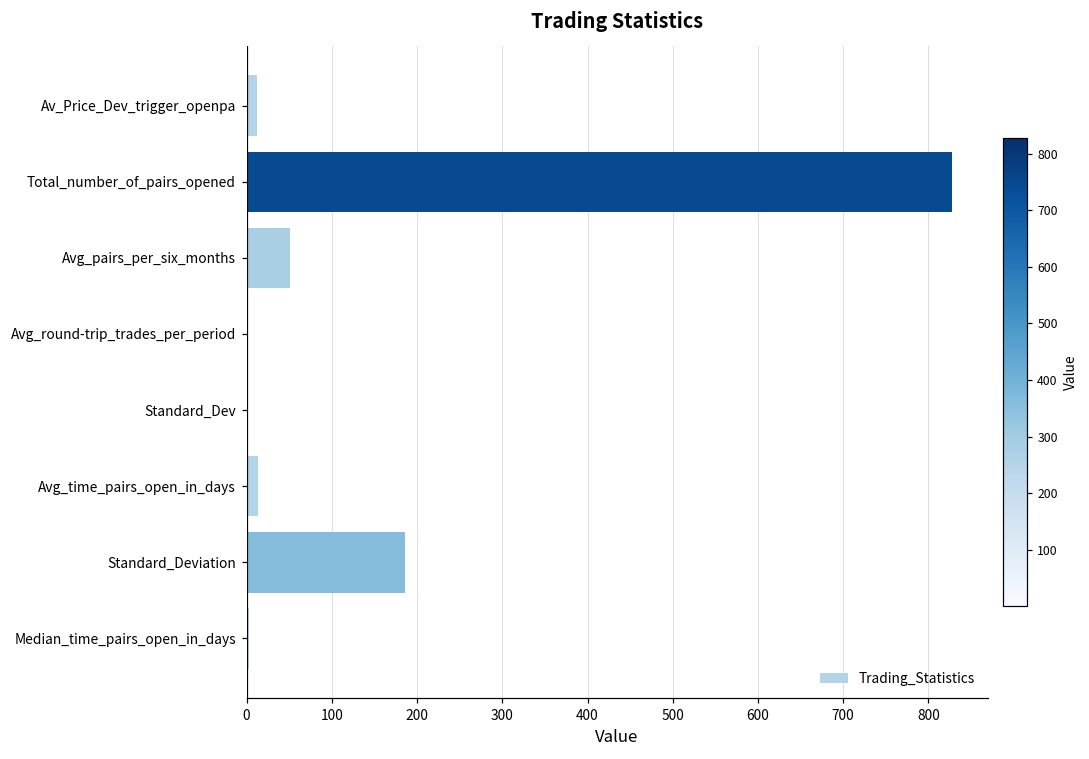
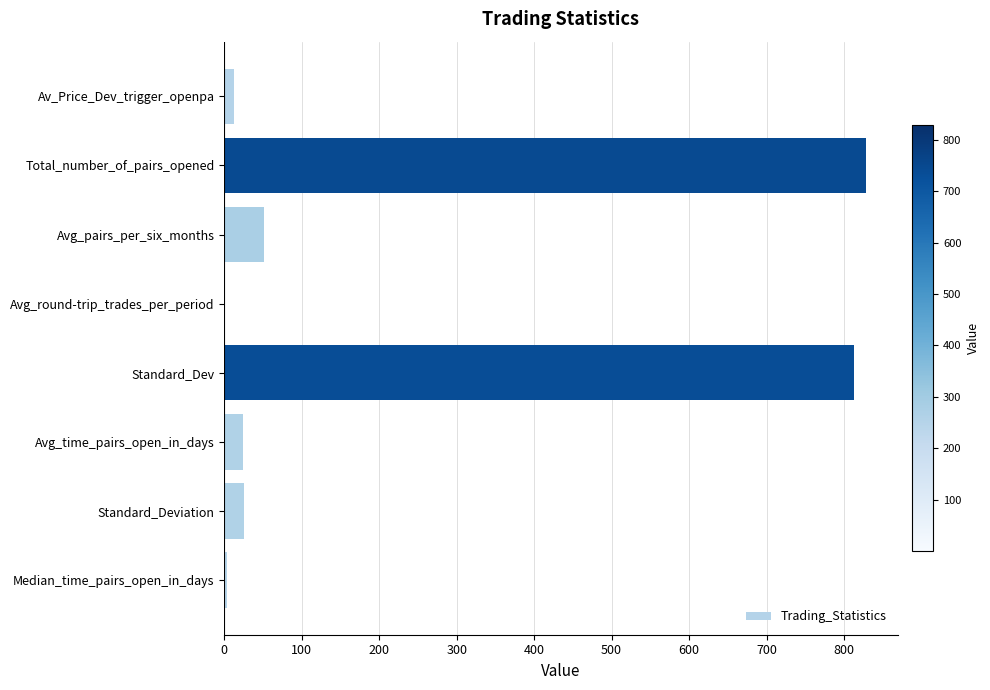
  {
    "Av_Price_Dev_trigger_openpa": 10,
    "Total_number_of_pairs_opened": 830,
    "Avg_pairs_per_six_months": 50,
-   "Standard_Dev": 0,
-   "Avg_time_pairs_open_in_days": 10,
-   "Standard_Deviation": 190
+   "Standard_Dev": 810,
+   "Avg_time_pairs_open_in_days": 20,
+   "Standard_Deviation": 30
  }
